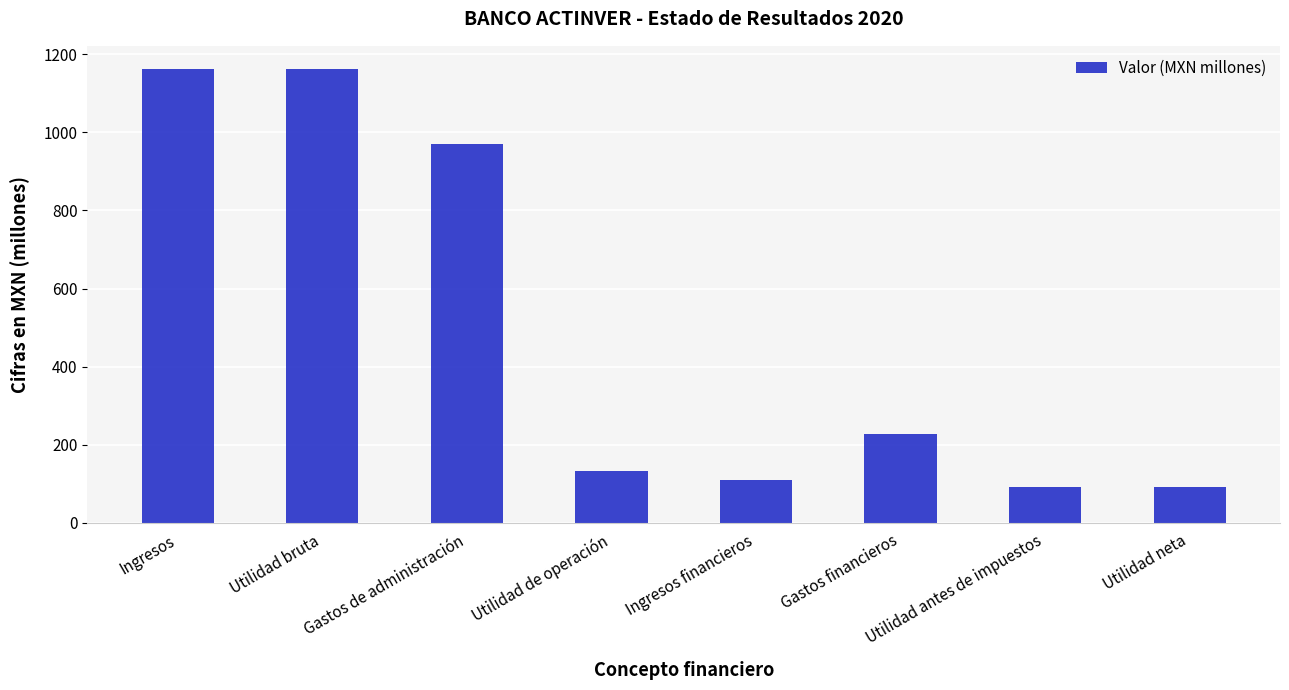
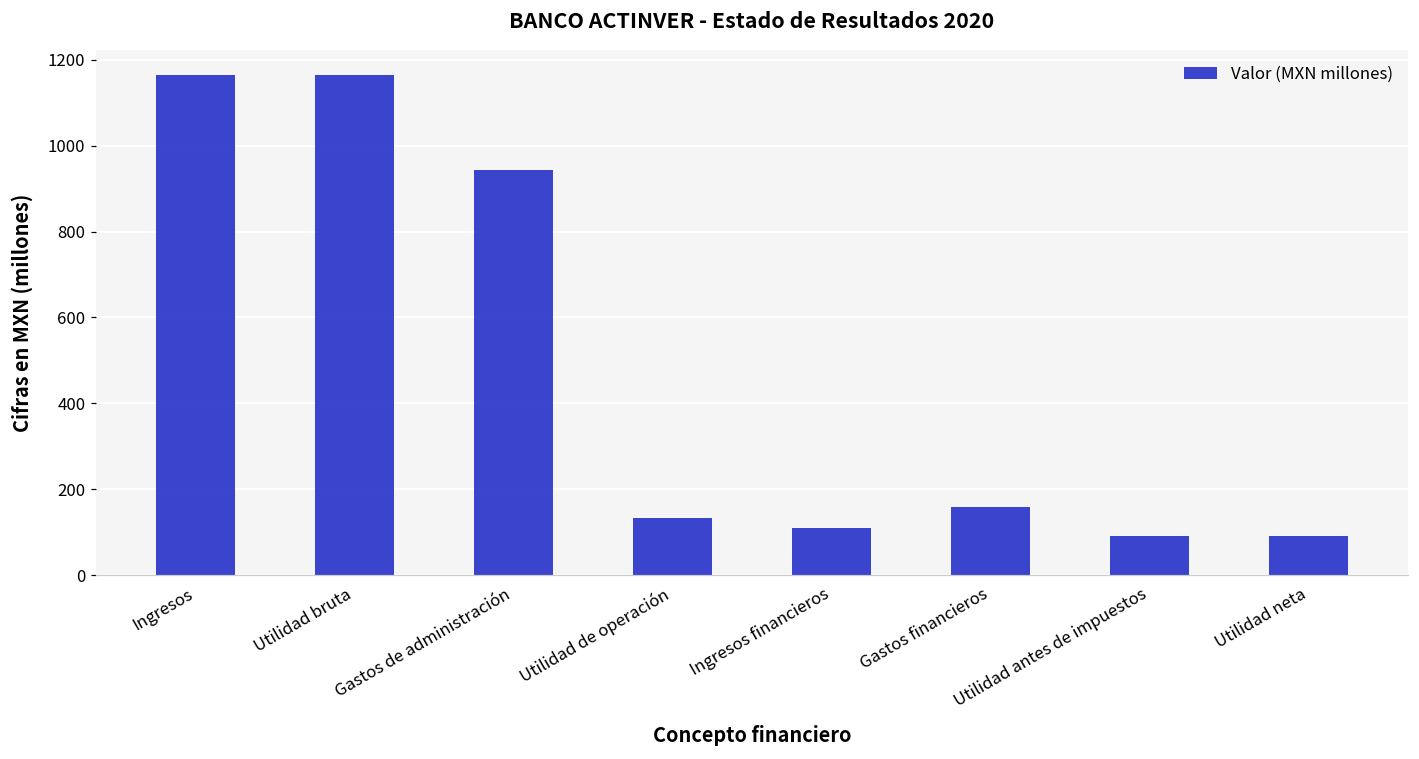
  {
    "Ingresos": 1160,
    "Utilidad bruta": 1160,
-   "Gastos de administración": 970,
+   "Gastos de administración": 940,
    "Utilidad de operación": 130,
    "Ingresos financieros": 110,
-   "Gastos financieros": 230,
+   "Gastos financieros": 160,
    "Utilidad antes de impuestos": 90,
    "Utilidad neta": 90
  }
